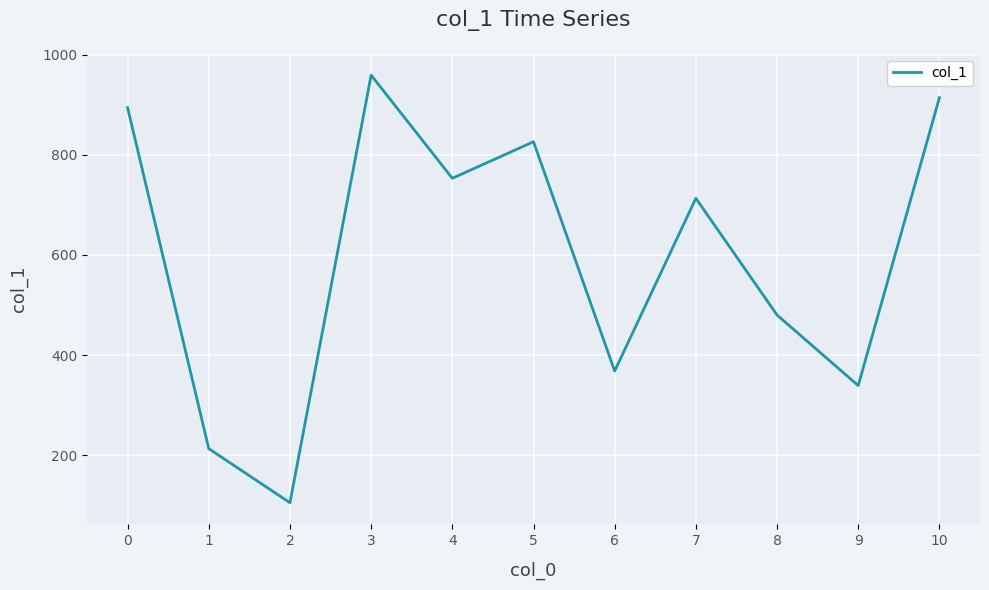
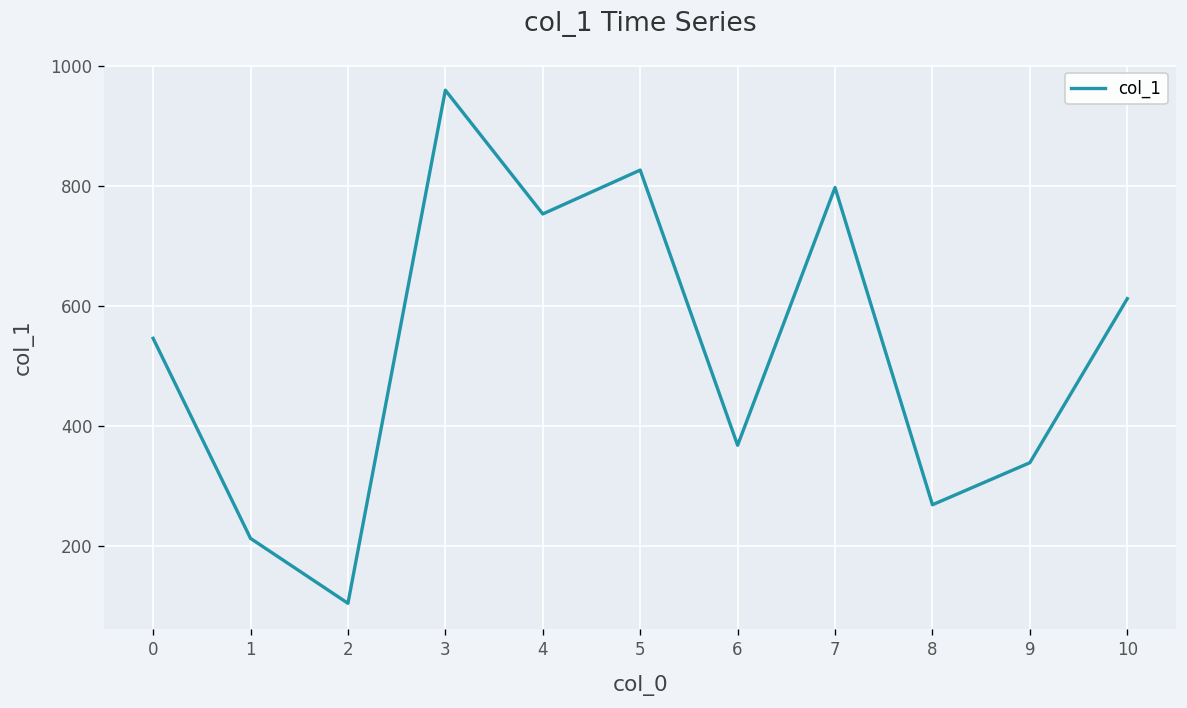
  {
-   "0": 890,
+   "0": 550,
    "1": 210,
    "2": 110,
    "3": 960,
    "4": 750,
    "5": 830,
    "6": 370,
-   "7": 710,
-   "8": 480,
+   "7": 800,
+   "8": 270,
    "9": 340,
-   "10": 910
+   "10": 610
  }
